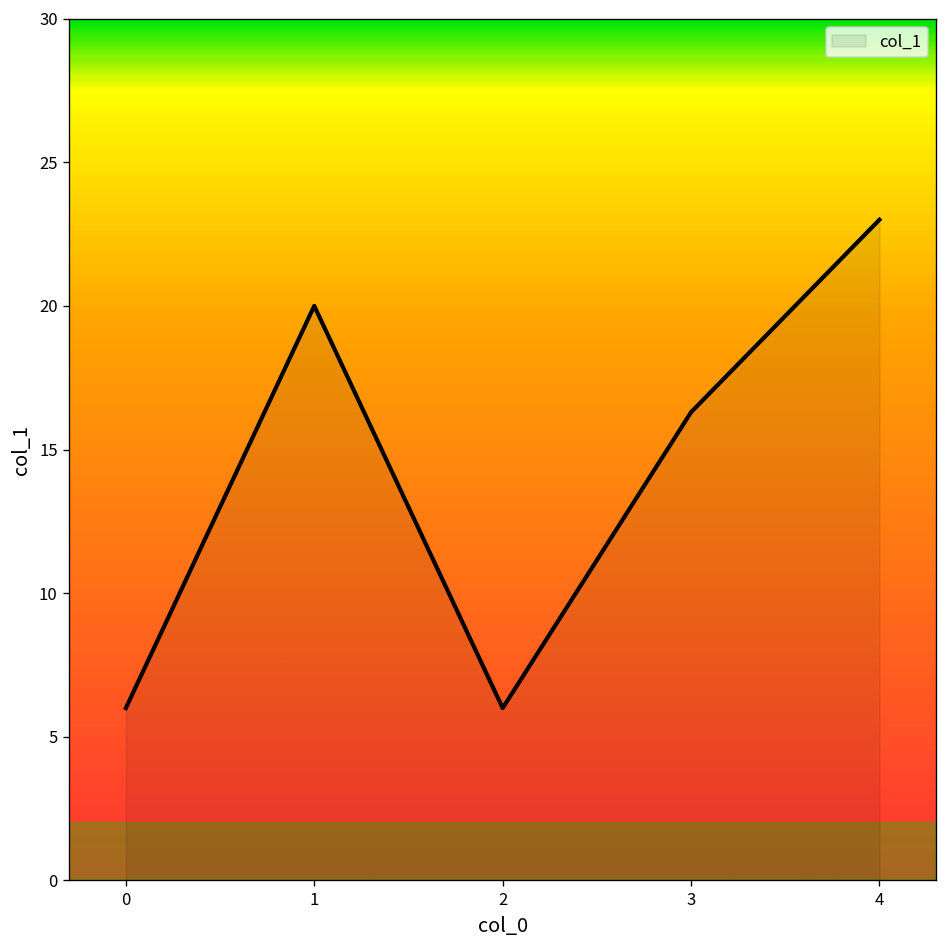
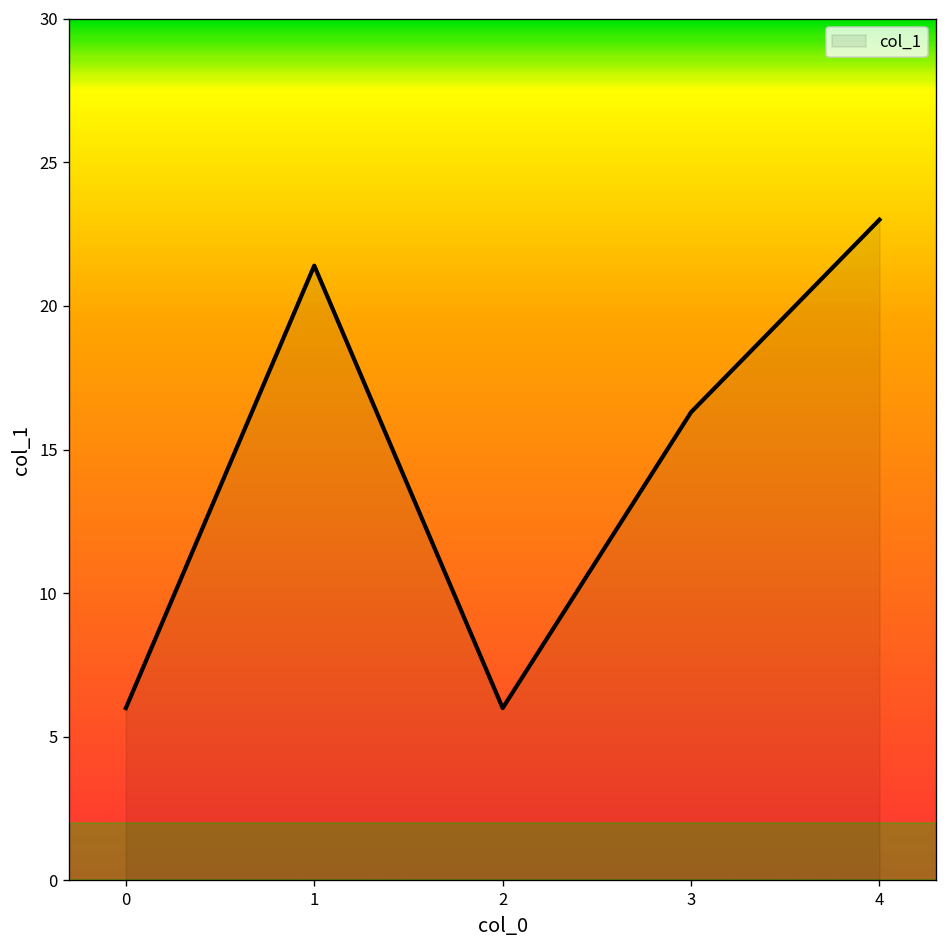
  {
    "0": 6.0,
-   "1": 20.0,
+   "1": 21.4,
    "2": 6.0,
    "3": 16.3,
    "4": 23.0
  }
